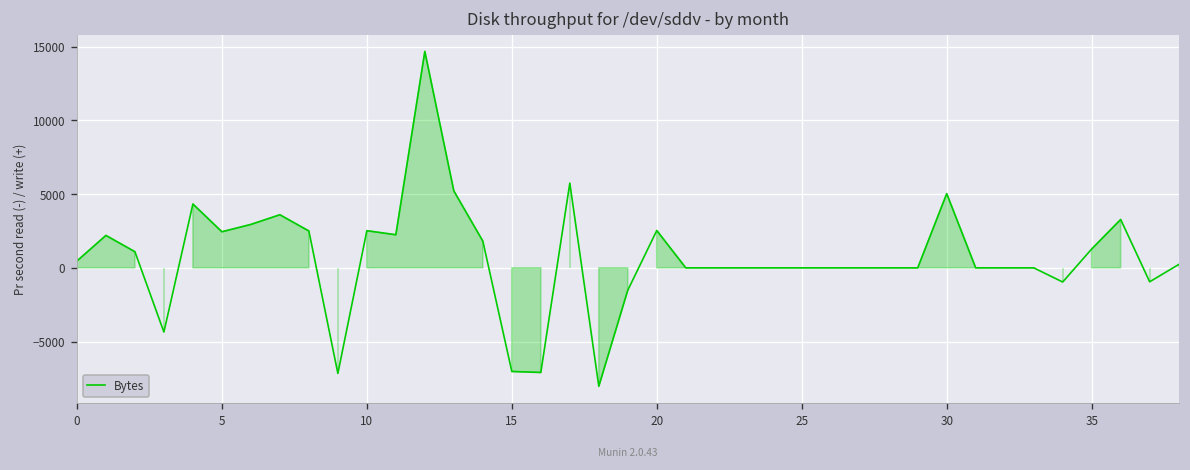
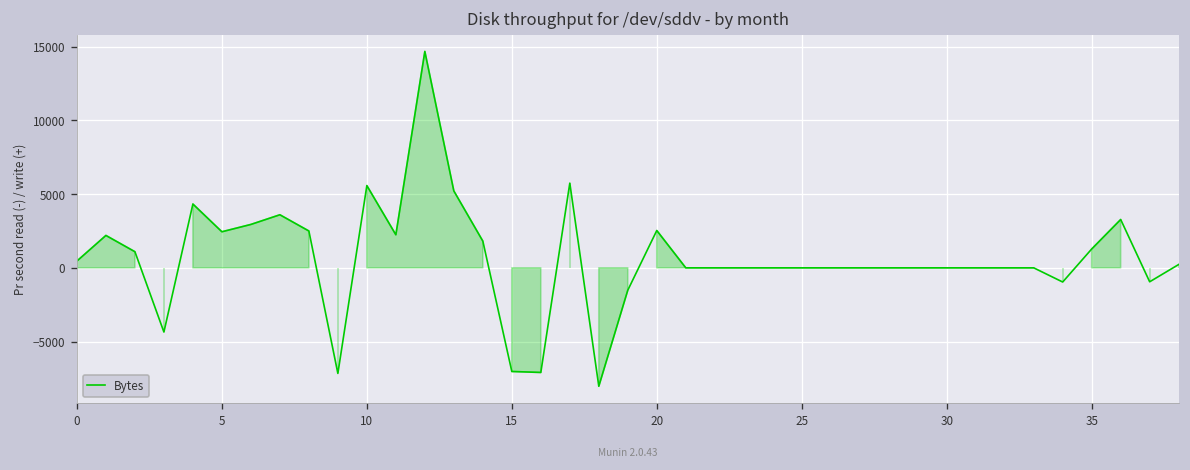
  {
    "0": 500,
    "5": 2400,
-   "10": 2500,
+   "10": 5600,
    "15": -7000,
    "20": 2500,
    "25": 0,
-   "30": 5000,
+   "30": 0,
    "35": 1300
  }
